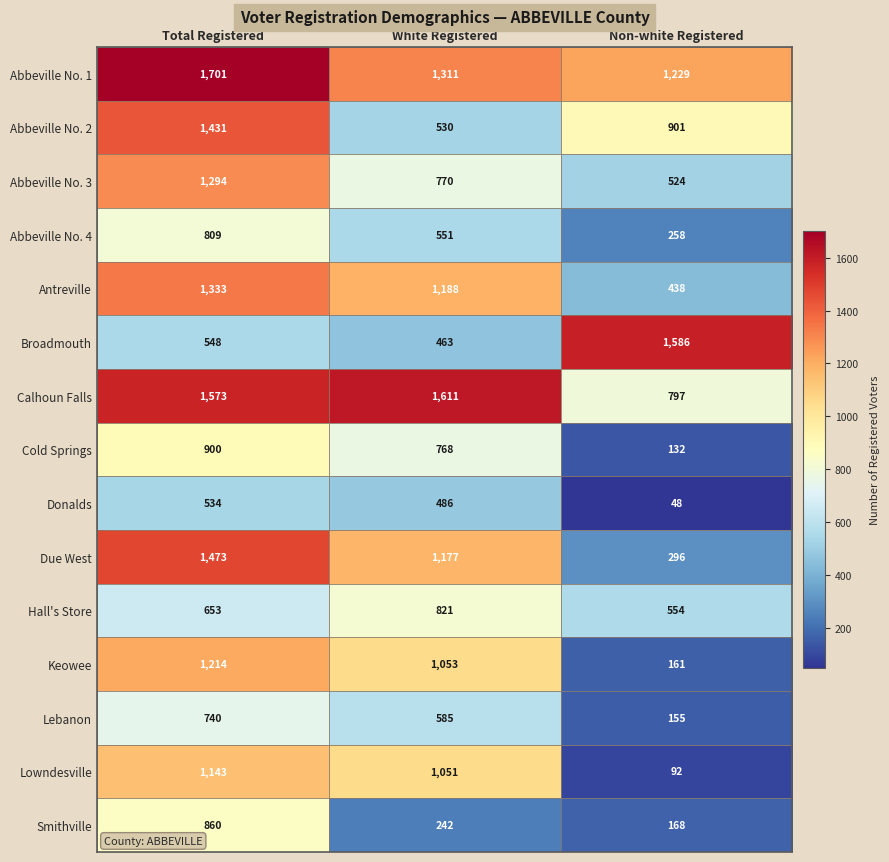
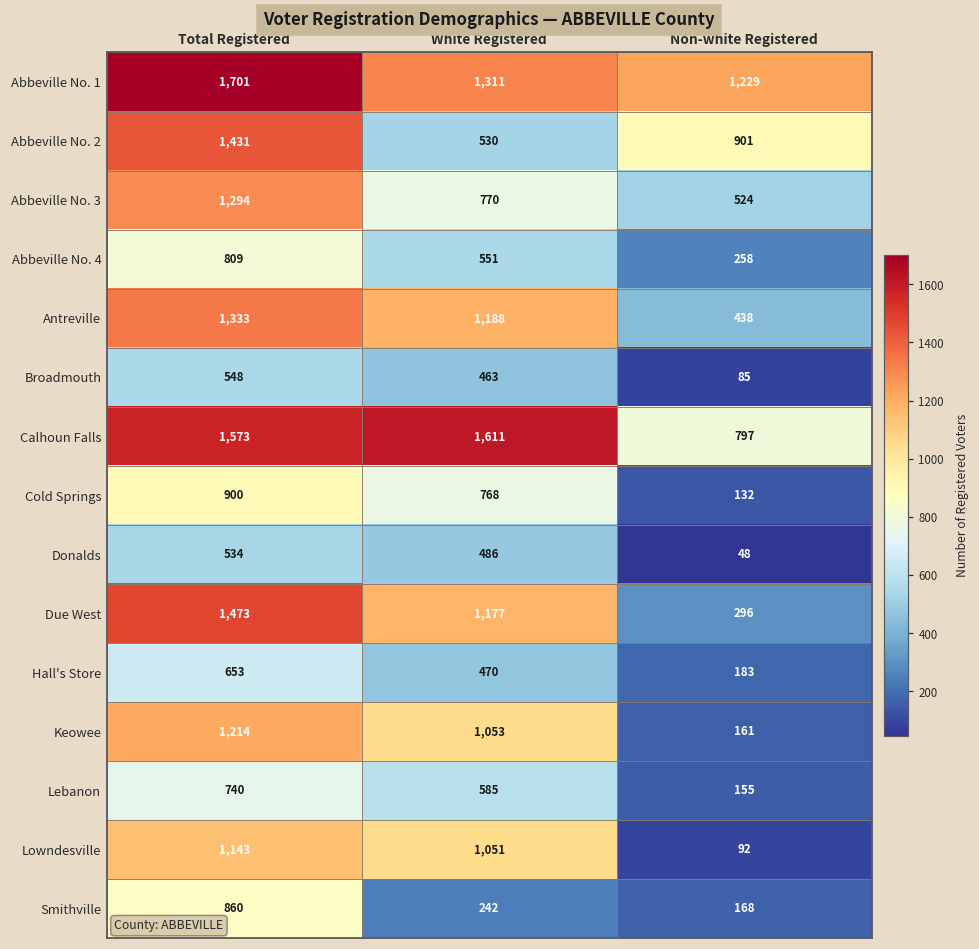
  {
    "Abbeville No. 1": {
      "Total Registered": "1,701",
      "White Registered": "1,311",
      "Non-white Registered": "1,229"
    },
    "Abbeville No. 2": {
      "Total Registered": "1,431",
      "White Registered": "530",
      "Non-white Registered": "901"
    },
    "Abbeville No. 3": {
      "Total Registered": "1,294",
      "White Registered": "770",
      "Non-white Registered": "524"
    },
    "Abbeville No. 4": {
      "Total Registered": "809",
      "White Registered": "551",
      "Non-white Registered": "258"
    },
    "Antreville": {
      "Total Registered": "1,333",
      "White Registered": "1,188",
      "Non-white Registered": "438"
    },
    "Broadmouth": {
      "Total Registered": "548",
      "White Registered": "463",
-     "Non-white Registered": "1,586"
+     "Non-white Registered": "85"
    },
    "Calhoun Falls": {
      "Total Registered": "1,573",
      "White Registered": "1,611",
      "Non-white Registered": "797"
    },
    "Cold Springs": {
      "Total Registered": "900",
      "White Registered": "768",
      "Non-white Registered": "132"
    },
    "Donalds": {
      "Total Registered": "534",
      "White Registered": "486",
      "Non-white Registered": "48"
    },
    "Due West": {
      "Total Registered": "1,473",
      "White Registered": "1,177",
      "Non-white Registered": "296"
    },
    "Hall's Store": {
      "Total Registered": "653",
-     "White Registered": "821",
-     "Non-white Registered": "554"
+     "White Registered": "470",
+     "Non-white Registered": "183"
    },
    "Keowee": {
      "Total Registered": "1,214",
      "White Registered": "1,053",
      "Non-white Registered": "161"
    },
    "Lebanon": {
      "Total Registered": "740",
      "White Registered": "585",
      "Non-white Registered": "155"
    },
    "Lowndesville": {
      "Total Registered": "1,143",
      "White Registered": "1,051",
      "Non-white Registered": "92"
    },
    "Smithville": {
      "Total Registered": "860",
      "White Registered": "242",
      "Non-white Registered": "168"
    }
  }
